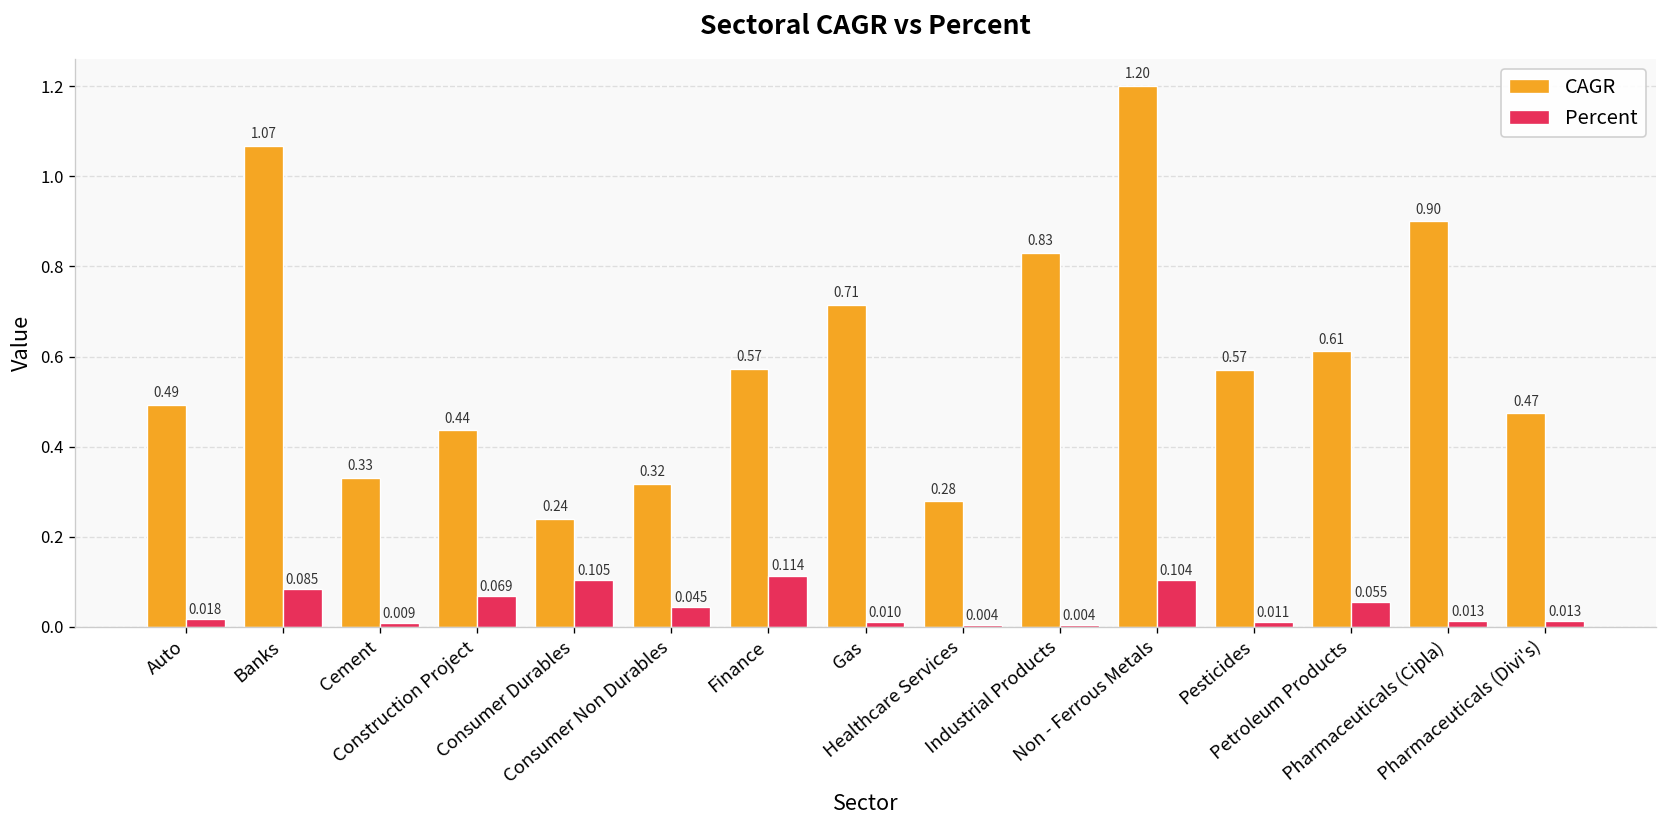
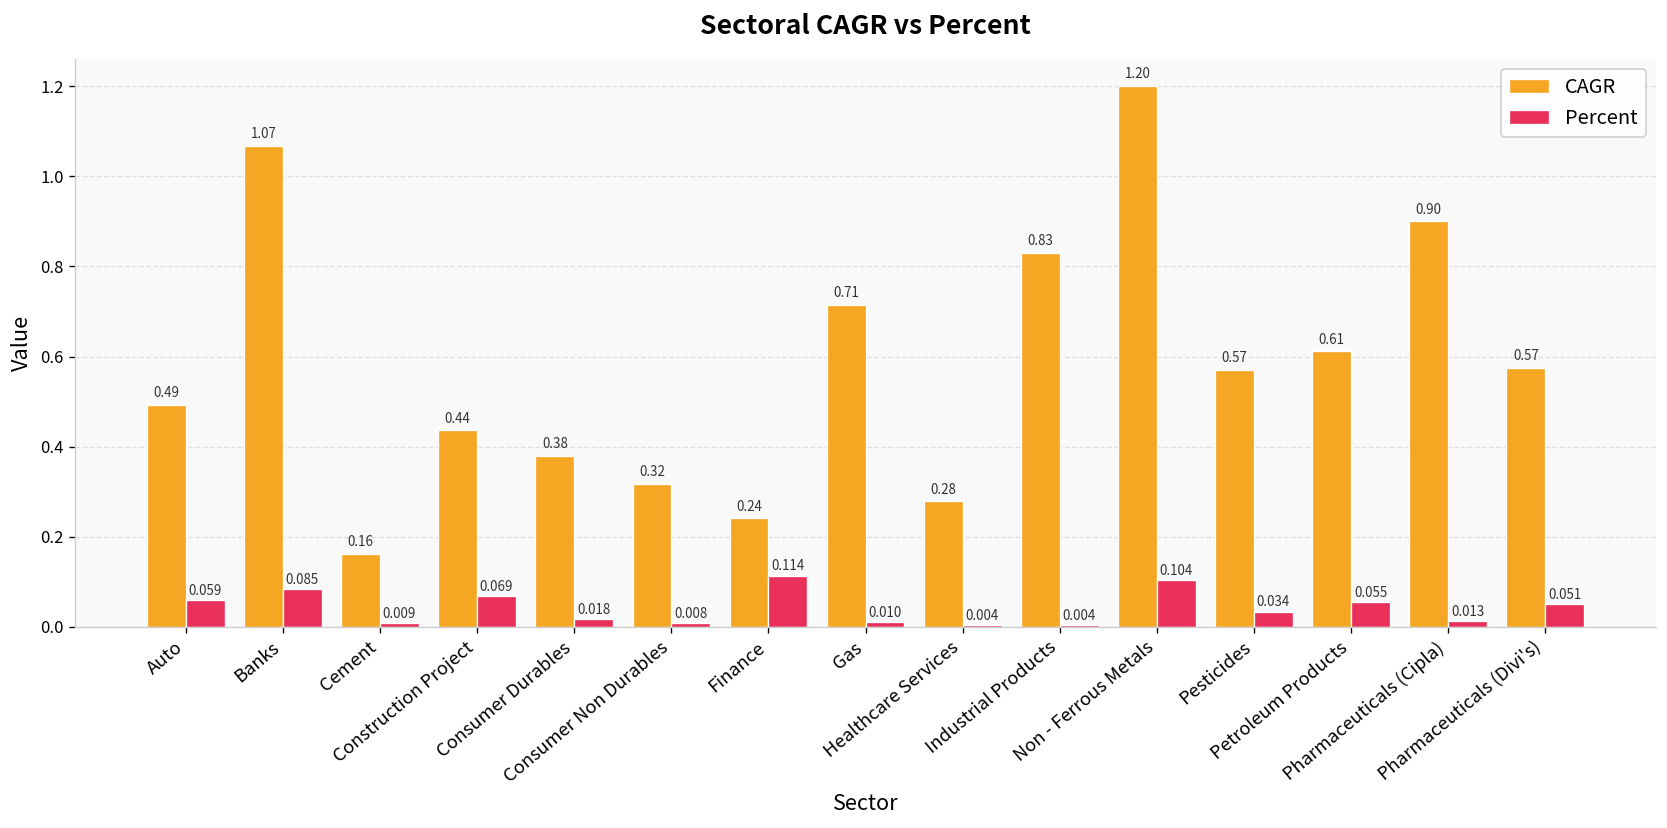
  {
    "CAGR": {
      "Auto": 0.49,
      "Banks": 1.07,
-     "Cement": 0.33,
+     "Cement": 0.16,
      "Construction Project": 0.44,
-     "Consumer Durables": 0.24,
+     "Consumer Durables": 0.38,
      "Consumer Non Durables": 0.32,
-     "Finance": 0.57,
+     "Finance": 0.24,
      "Gas": 0.71,
      "Healthcare Services": 0.28,
      "Industrial Products": 0.83,
      "Non - Ferrous Metals": 1.20,
      "Pesticides": 0.57,
      "Petroleum Products": 0.61,
      "Pharmaceuticals (Cipla)": 0.90,
-     "Pharmaceuticals (Divi's)": 0.47
+     "Pharmaceuticals (Divi's)": 0.57
    },
    "Percent": {
-     "Auto": 0.018,
+     "Auto": 0.059,
      "Banks": 0.085,
      "Cement": 0.009,
      "Construction Project": 0.069,
-     "Consumer Durables": 0.105,
-     "Consumer Non Durables": 0.045,
+     "Consumer Durables": 0.018,
+     "Consumer Non Durables": 0.008,
      "Finance": 0.114,
      "Gas": 0.010,
      "Healthcare Services": 0.004,
      "Industrial Products": 0.004,
      "Non - Ferrous Metals": 0.104,
-     "Pesticides": 0.011,
+     "Pesticides": 0.034,
      "Petroleum Products": 0.055,
      "Pharmaceuticals (Cipla)": 0.013,
-     "Pharmaceuticals (Divi's)": 0.013
+     "Pharmaceuticals (Divi's)": 0.051
    }
  }
